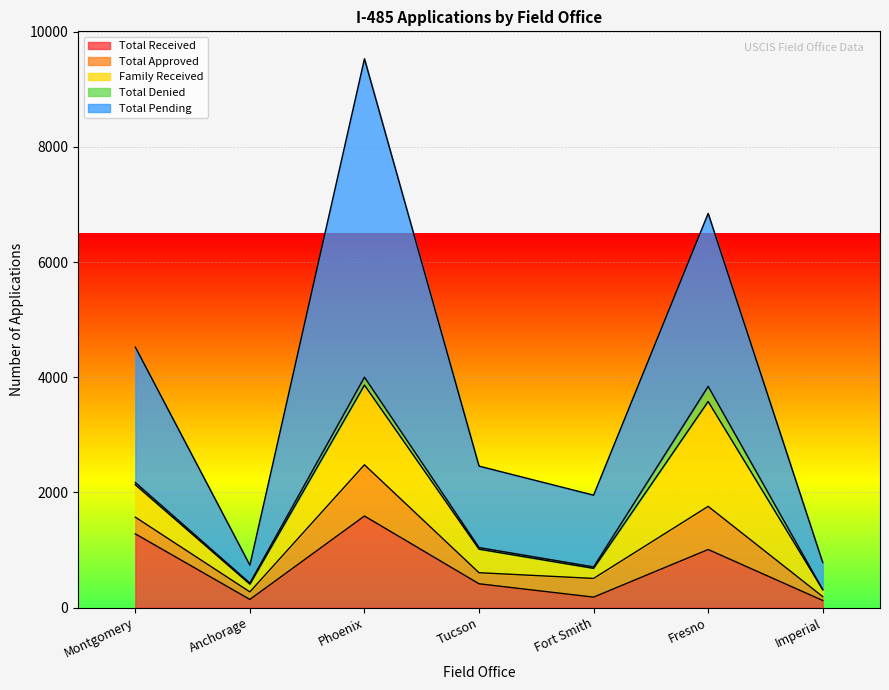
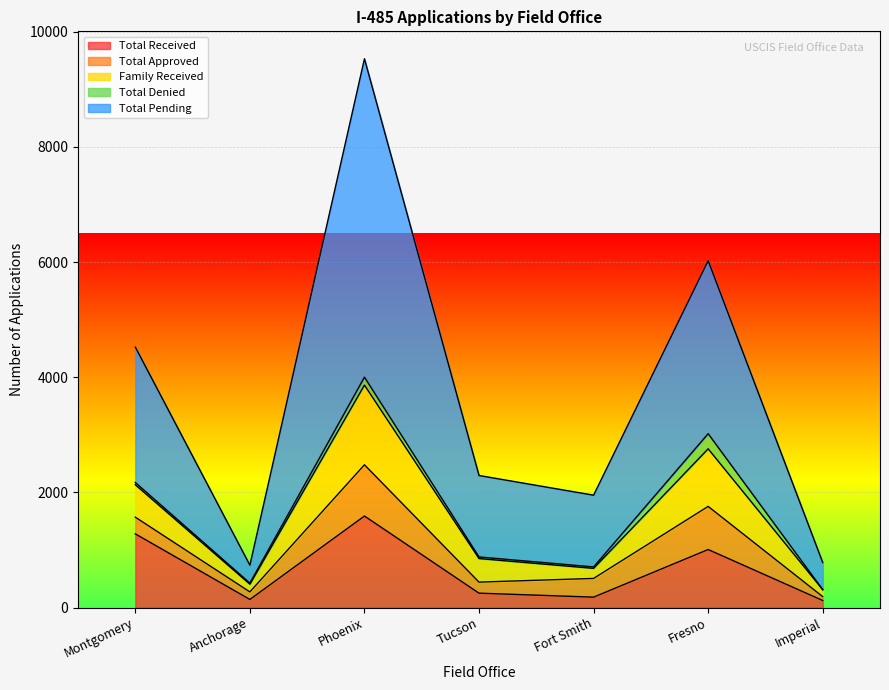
  {
    "Total Received": {
      "Montgomery": 1300,
      "Anchorage": 100,
      "Phoenix": 1600,
-     "Tucson": 400,
+     "Tucson": 300,
      "Fort Smith": 200,
      "Fresno": 1000,
      "Imperial": 100
    },
    "Total Approved": {
      "Montgomery": 300,
      "Anchorage": 100,
      "Phoenix": 900,
      "Tucson": 200,
      "Fort Smith": 300,
      "Fresno": 700,
      "Imperial": 100
    },
    "Family Received": {
      "Phoenix": 1400,
-     "Fresno": 1800
+     "Fresno": 1000
    },
    "Total Denied": {
      "Phoenix": 100,
      "Fresno": 300
    },
    "Total Pending": {
      "Montgomery": 2400,
      "Anchorage": 300,
      "Phoenix": 5500,
      "Tucson": 1400,
      "Fort Smith": 1200,
      "Fresno": 3000,
      "Imperial": 500
    }
  }
